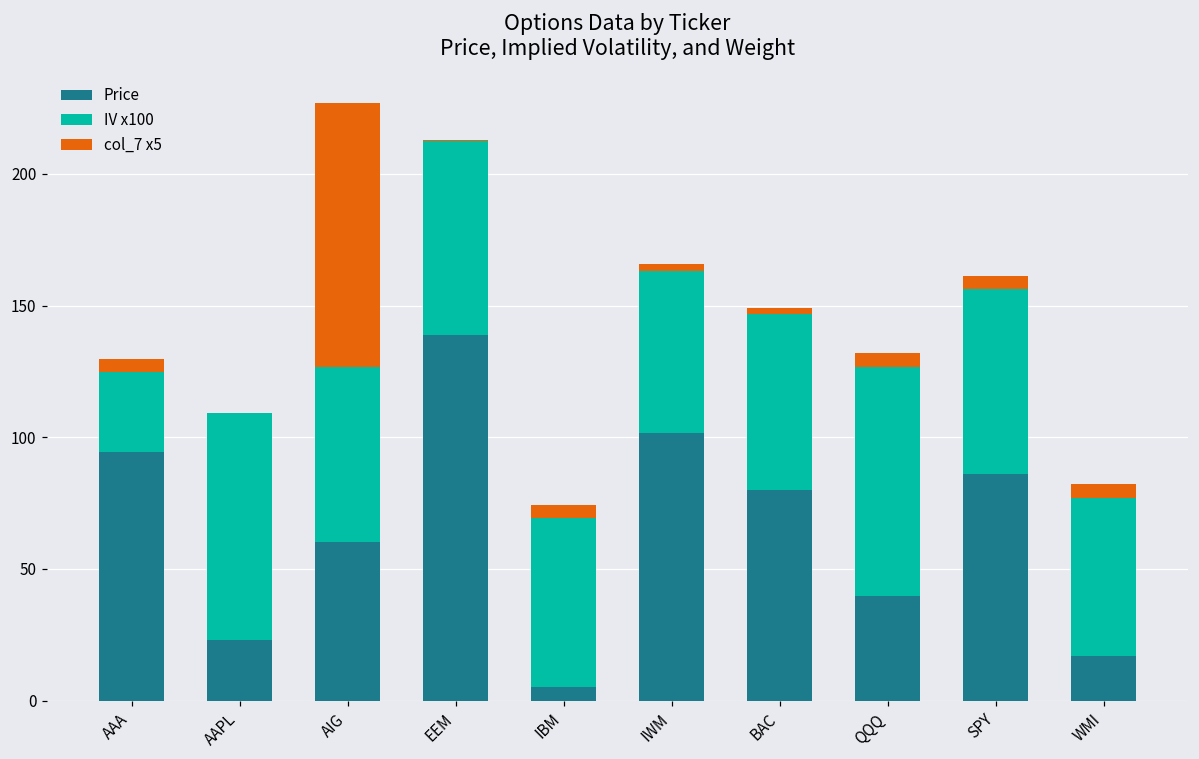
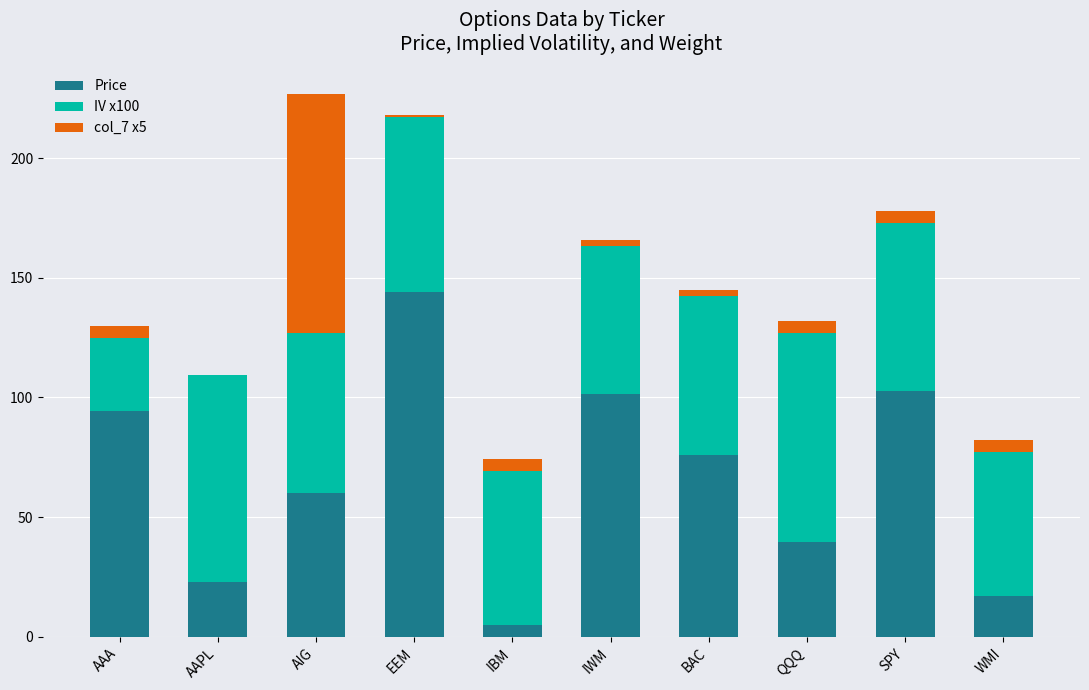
  {
    "Price": {
      "AAA": 95,
      "AAPL": 23,
      "AIG": 60,
-     "EEM": 139,
+     "EEM": 144,
      "IBM": 5,
      "IWM": 102,
-     "BAC": 80,
+     "BAC": 76,
      "QQQ": 40,
-     "SPY": 86,
+     "SPY": 103,
      "WMI": 17
    },
    "IV x100": {
      "AAA": 30,
      "AAPL": 86,
      "AIG": 67,
      "EEM": 73,
      "IBM": 64,
      "IWM": 62,
      "BAC": 67,
      "QQQ": 87,
      "SPY": 70,
      "WMI": 60
    },
    "col_7 x5": {
      "AAA": 5,
      "AIG": 100,
      "IBM": 5,
      "IWM": 3,
      "BAC": 3,
      "QQQ": 5,
      "SPY": 5,
      "WMI": 5
    }
  }
